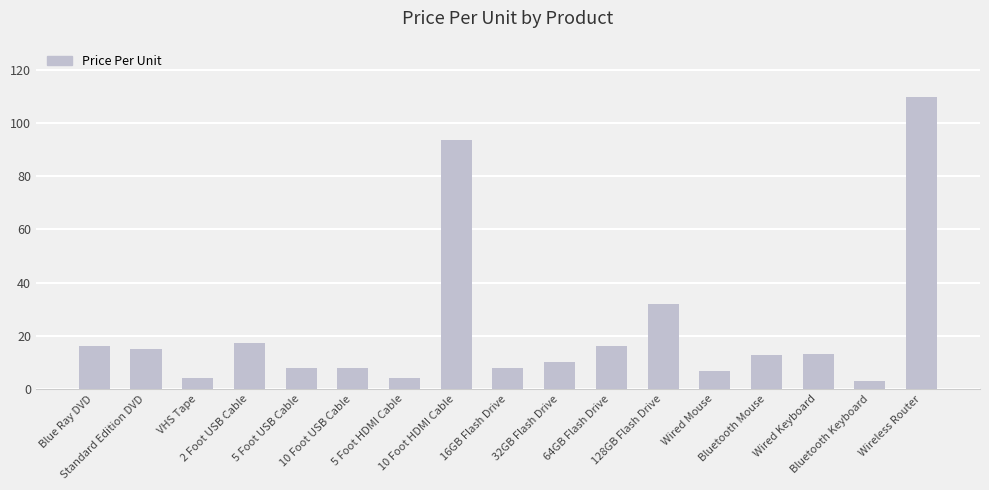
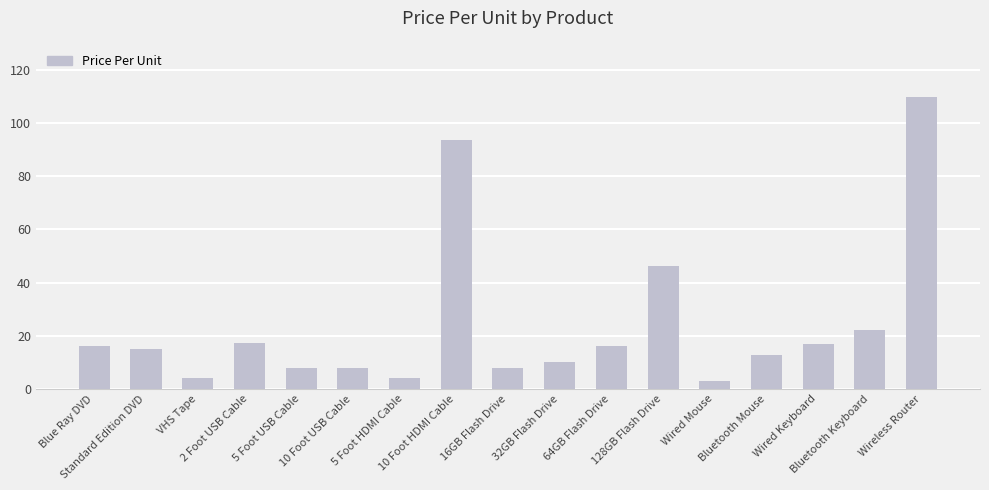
  {
    "Blue Ray DVD": 16,
    "Standard Edition DVD": 15,
    "VHS Tape": 4,
    "2 Foot USB Cable": 17,
    "5 Foot USB Cable": 8,
    "10 Foot USB Cable": 8,
    "5 Foot HDMI Cable": 4,
    "10 Foot HDMI Cable": 94,
    "16GB Flash Drive": 8,
    "32GB Flash Drive": 10,
    "64GB Flash Drive": 16,
-   "128GB Flash Drive": 32,
-   "Wired Mouse": 7,
+   "128GB Flash Drive": 46,
+   "Wired Mouse": 3,
    "Bluetooth Mouse": 13,
-   "Wired Keyboard": 13,
-   "Bluetooth Keyboard": 3,
+   "Wired Keyboard": 17,
+   "Bluetooth Keyboard": 22,
    "Wireless Router": 110
  }
